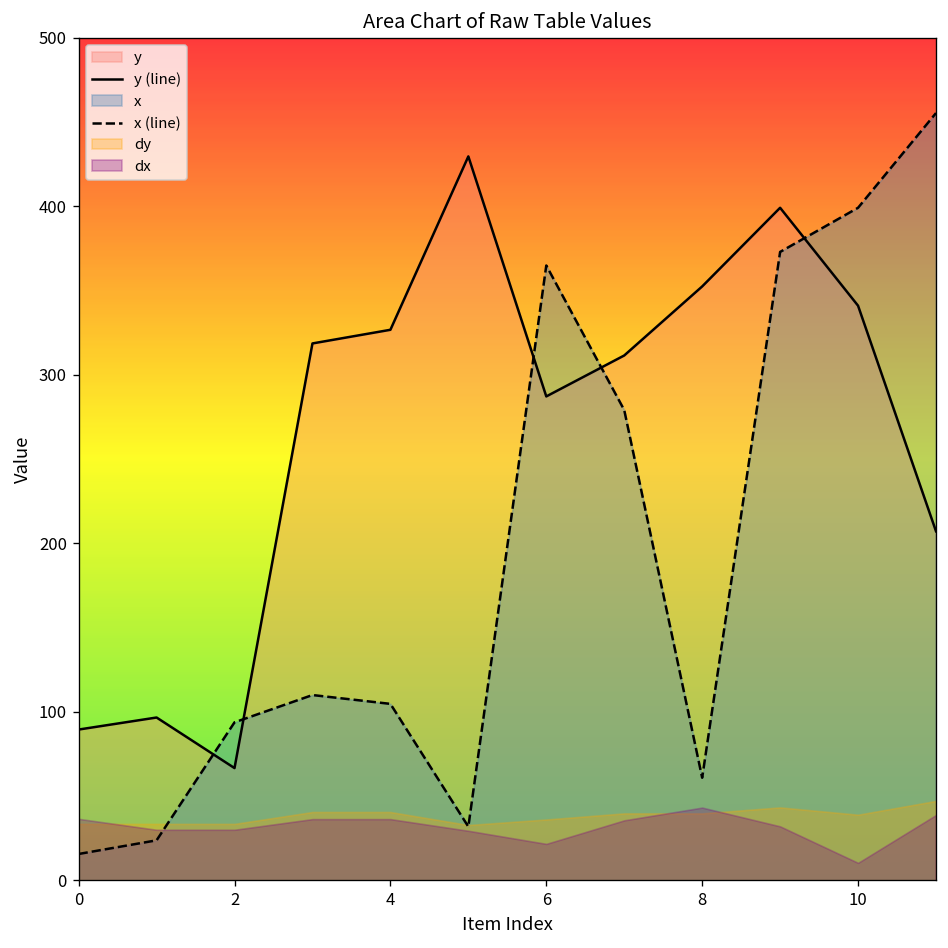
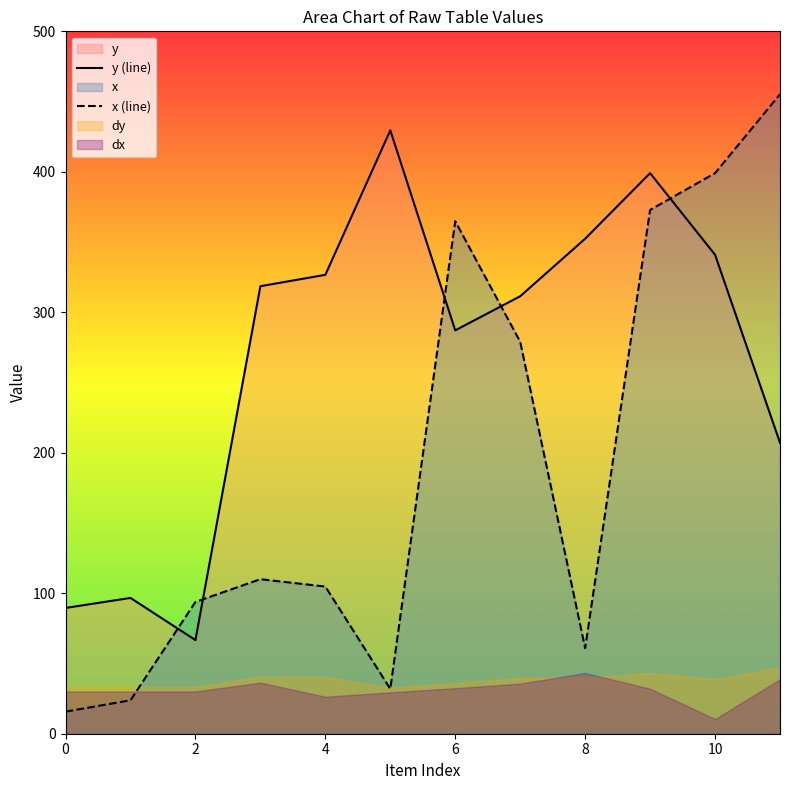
  {
    "x": {
      "0": 16,
      "2": 94,
      "4": 105,
      "6": 365,
      "8": 61,
      "10": 399
    },
    "dx": {
-     "0": 37,
+     "0": 30,
      "2": 30,
-     "4": 36,
-     "6": 22,
+     "4": 26,
+     "6": 32,
      "8": 43,
      "10": 10
    }
  }
